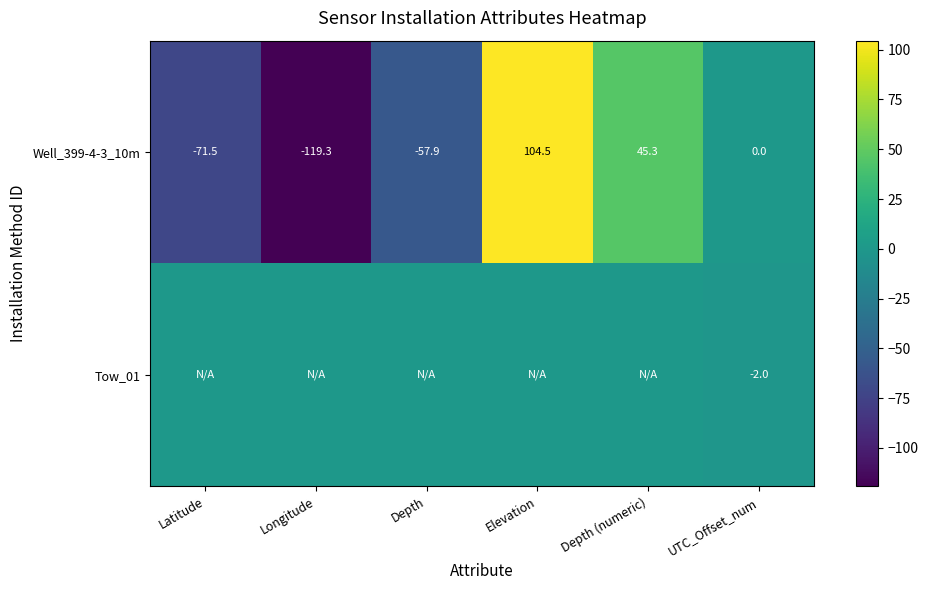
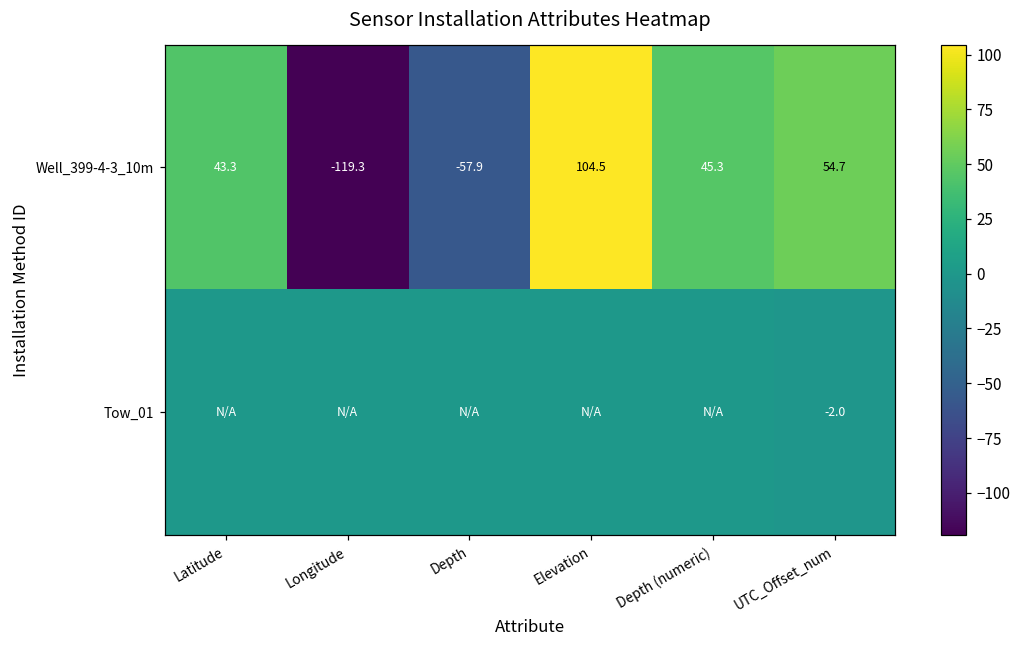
  {
    "Well_399-4-3_10m": {
-     "Latitude": -71.5,
+     "Latitude": 43.3,
      "Longitude": -119.3,
      "Depth": -57.9,
      "Elevation": 104.5,
      "Depth (numeric)": 45.3,
-     "UTC_Offset_num": 0.0
+     "UTC_Offset_num": 54.7
    },
    "Tow_01": {
      "UTC_Offset_num": -2.0
    }
  }
